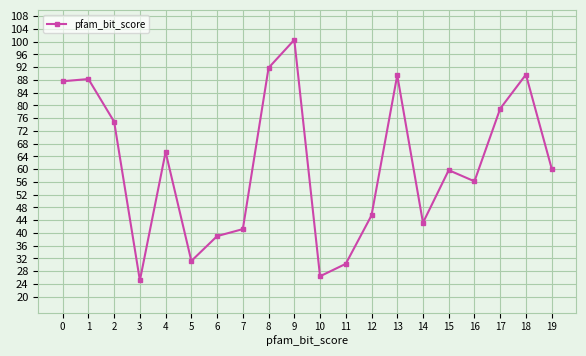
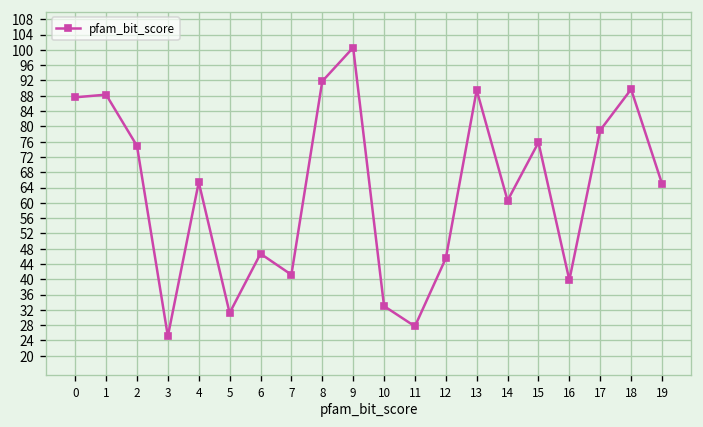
  {
    "0": 88,
    "1": 88,
    "2": 75,
    "3": 25,
    "4": 65,
    "5": 31,
-   "6": 39,
+   "6": 47,
    "7": 41,
    "8": 92,
    "9": 101,
-   "10": 26,
-   "11": 30,
+   "10": 33,
+   "11": 28,
    "12": 46,
    "13": 90,
-   "14": 43,
-   "15": 60,
-   "16": 56,
+   "14": 61,
+   "15": 76,
+   "16": 40,
    "17": 79,
    "18": 90,
-   "19": 60
+   "19": 65
  }
